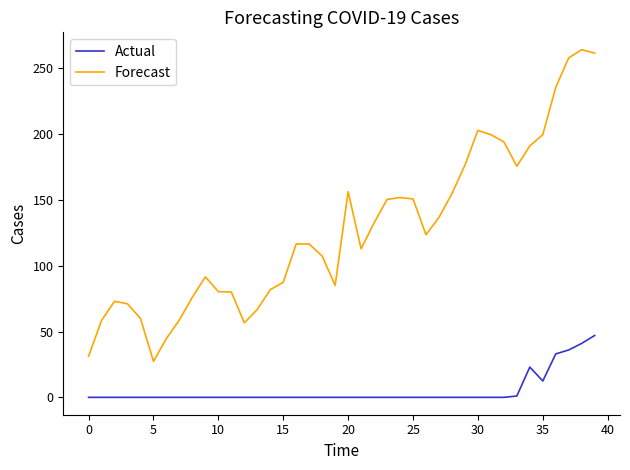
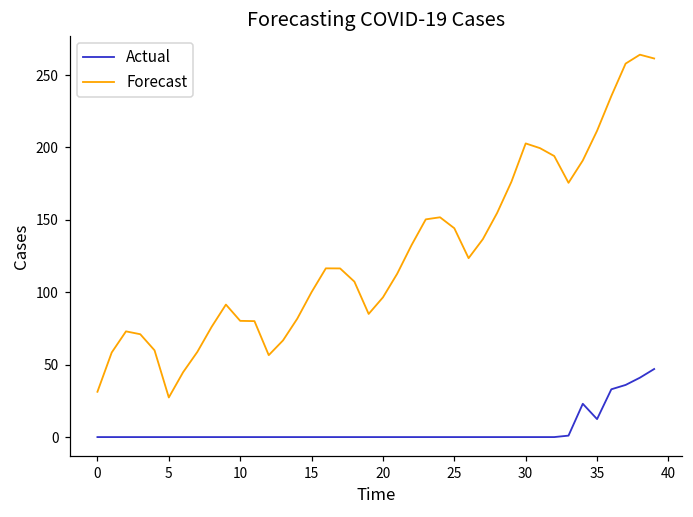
  {
    "Actual": {
      "0": 0,
      "5": 0,
      "10": 0,
      "15": 0,
      "20": 0,
      "25": 0,
      "30": 0,
      "35": 12
    },
    "Forecast": {
      "0": 31,
      "5": 27,
      "10": 80,
-     "15": 87,
-     "20": 156,
-     "25": 151,
+     "15": 100,
+     "20": 96,
+     "25": 144,
      "30": 203,
-     "35": 200
+     "35": 212
    }
  }
